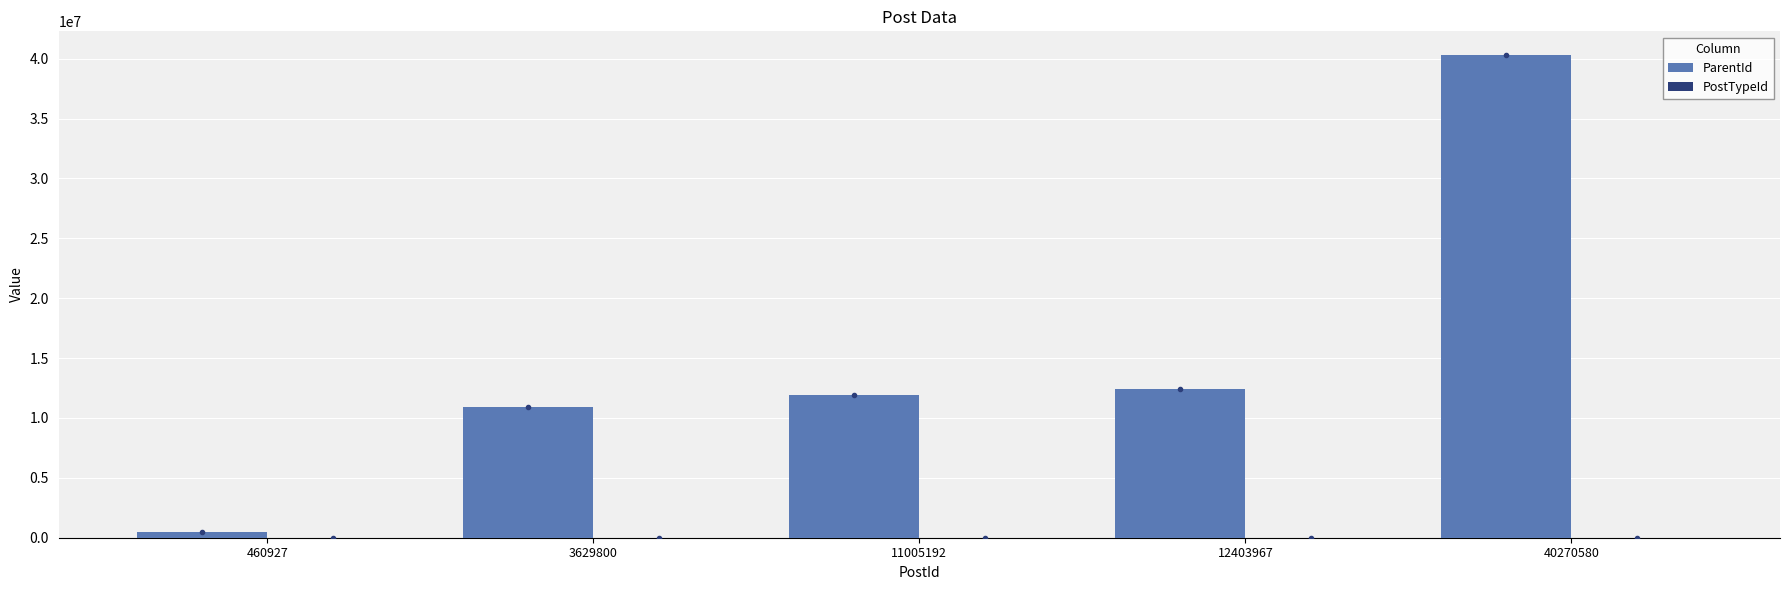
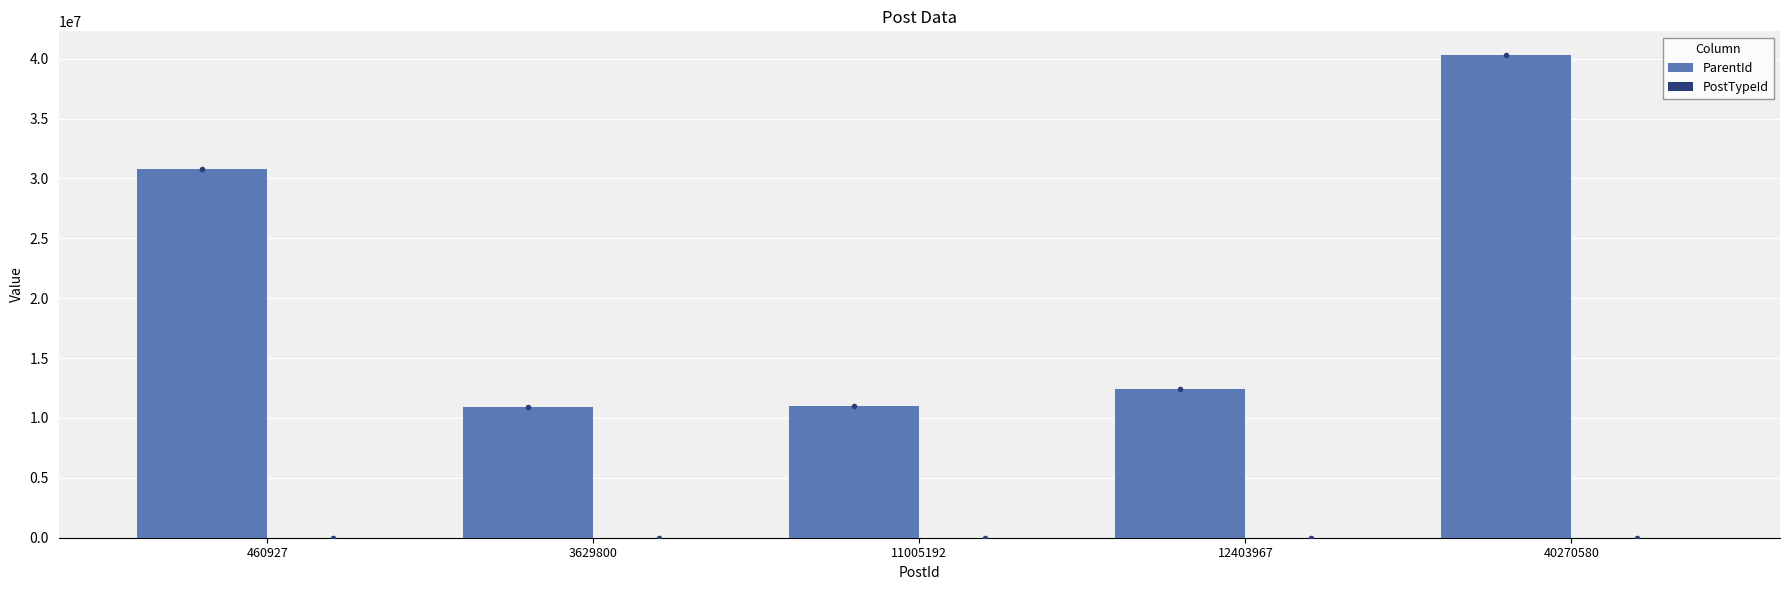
  {
    "ParentId": {
-     "460927": 500000,
+     "460927": 30800000,
      "3629800": 10900000,
-     "11005192": 11900000,
+     "11005192": 11000000,
      "12403967": 12400000,
      "40270580": 40300000
    }
  }
